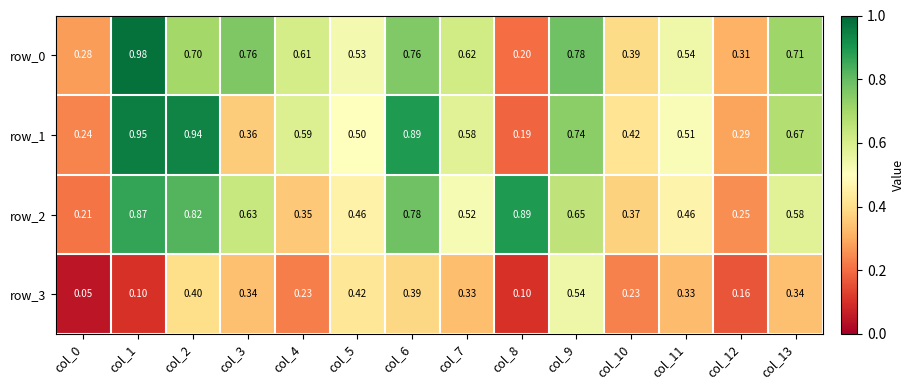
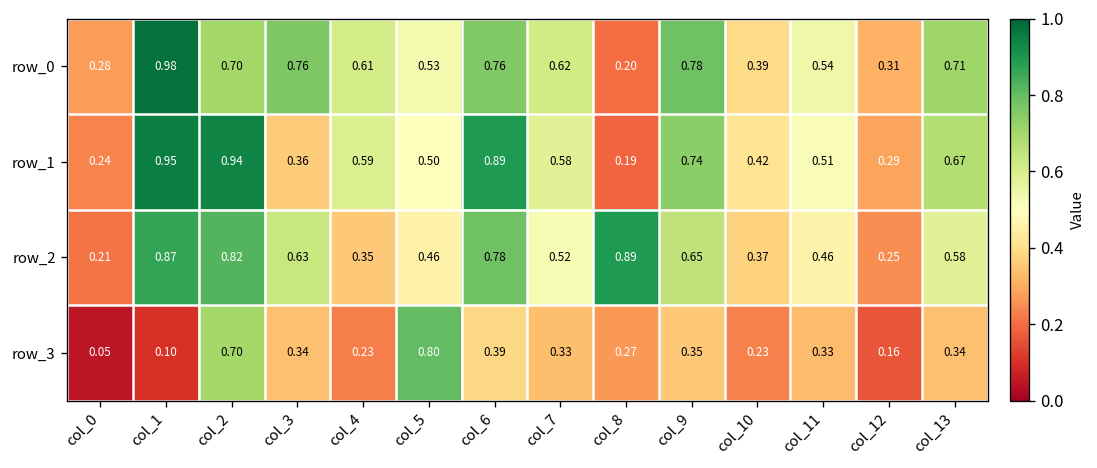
  {
    "row_0": {
      "col_0": 0.28,
      "col_1": 0.98,
      "col_2": 0.70,
      "col_3": 0.76,
      "col_4": 0.61,
      "col_5": 0.53,
      "col_6": 0.76,
      "col_7": 0.62,
      "col_8": 0.20,
      "col_9": 0.78,
      "col_10": 0.39,
      "col_11": 0.54,
      "col_12": 0.31,
      "col_13": 0.71
    },
    "row_1": {
      "col_0": 0.24,
      "col_1": 0.95,
      "col_2": 0.94,
      "col_3": 0.36,
      "col_4": 0.59,
      "col_5": 0.50,
      "col_6": 0.89,
      "col_7": 0.58,
      "col_8": 0.19,
      "col_9": 0.74,
      "col_10": 0.42,
      "col_11": 0.51,
      "col_12": 0.29,
      "col_13": 0.67
    },
    "row_2": {
      "col_0": 0.21,
      "col_1": 0.87,
      "col_2": 0.82,
      "col_3": 0.63,
      "col_4": 0.35,
      "col_5": 0.46,
      "col_6": 0.78,
      "col_7": 0.52,
      "col_8": 0.89,
      "col_9": 0.65,
      "col_10": 0.37,
      "col_11": 0.46,
      "col_12": 0.25,
      "col_13": 0.58
    },
    "row_3": {
      "col_0": 0.05,
      "col_1": 0.10,
-     "col_2": 0.40,
+     "col_2": 0.70,
      "col_3": 0.34,
      "col_4": 0.23,
-     "col_5": 0.42,
+     "col_5": 0.80,
      "col_6": 0.39,
      "col_7": 0.33,
-     "col_8": 0.10,
-     "col_9": 0.54,
+     "col_8": 0.27,
+     "col_9": 0.35,
      "col_10": 0.23,
      "col_11": 0.33,
      "col_12": 0.16,
      "col_13": 0.34
    }
  }
